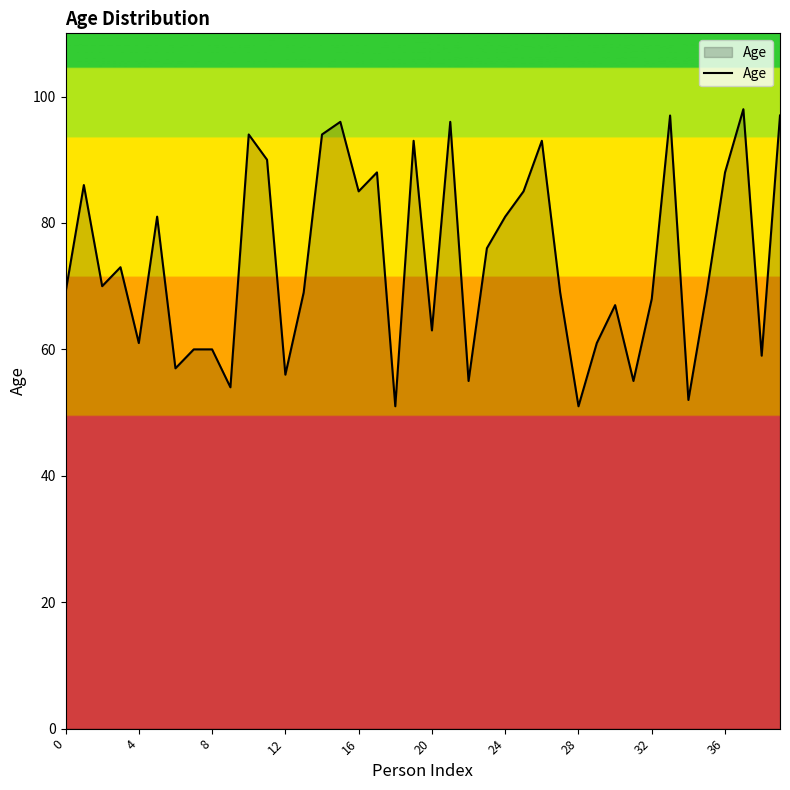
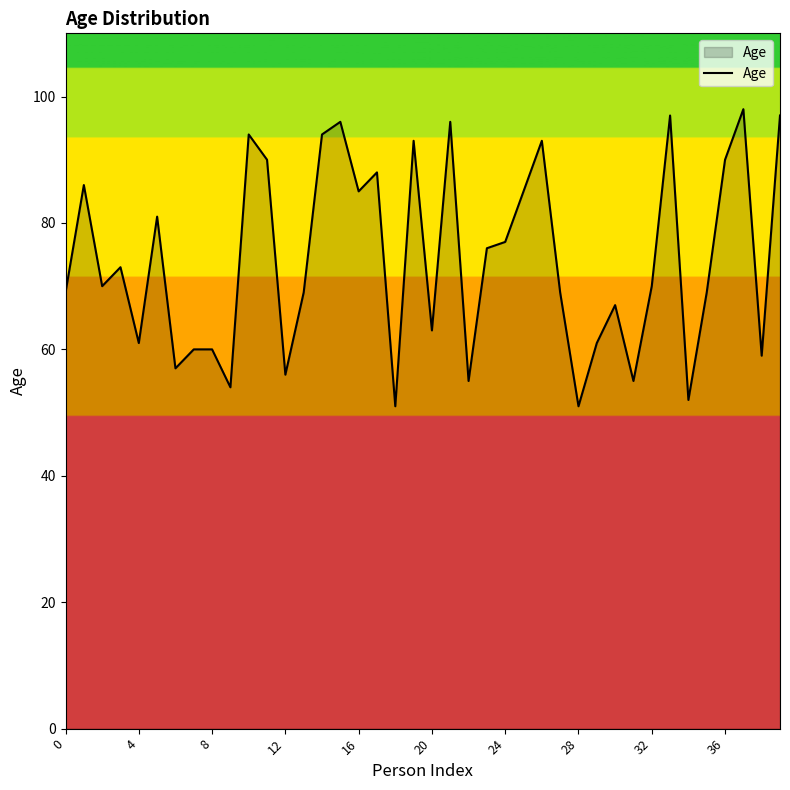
  {
    "0": 69,
    "4": 61,
    "8": 60,
    "12": 56,
    "16": 85,
    "20": 63,
-   "24": 81,
+   "24": 77,
    "28": 51,
-   "32": 68,
-   "36": 88
+   "32": 70,
+   "36": 90
  }
